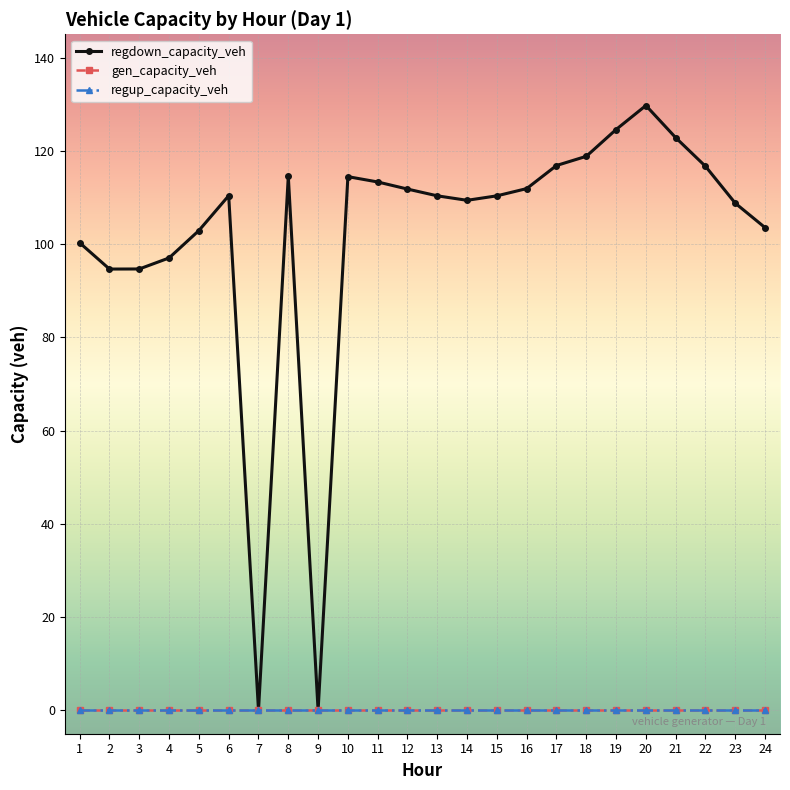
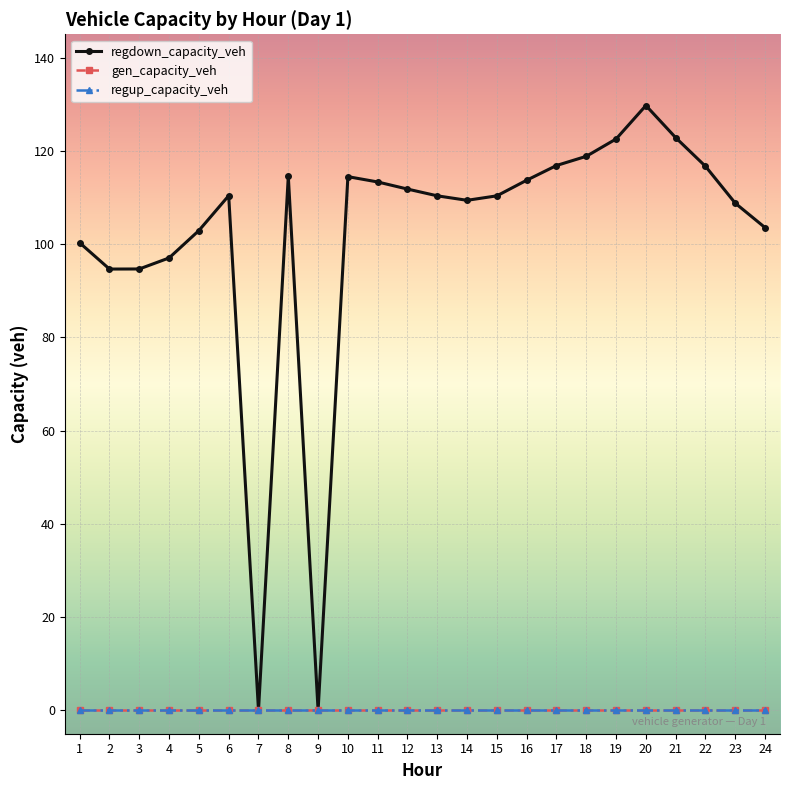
  {
    "regdown_capacity_veh": {
      "1": 100,
      "2": 95,
      "3": 95,
      "4": 97,
      "5": 103,
      "6": 110,
      "8": 115,
      "10": 114,
      "11": 113,
      "12": 112,
      "13": 110,
      "14": 109,
      "15": 110,
-     "16": 112,
+     "16": 114,
      "17": 117,
      "18": 119,
-     "19": 125,
+     "19": 123,
      "20": 130,
      "21": 123,
      "22": 117,
      "23": 109,
      "24": 104
    },
    "regup_capacity_veh": {
      "1": 0,
      "2": 0,
      "3": 0,
      "4": 0,
      "5": 0,
      "6": 0,
      "8": 0,
      "10": 0,
      "11": 0,
      "12": 0,
      "13": 0,
      "14": 0,
      "15": 0,
      "16": 0,
      "17": 0,
      "18": 0,
      "19": 0
    }
  }
